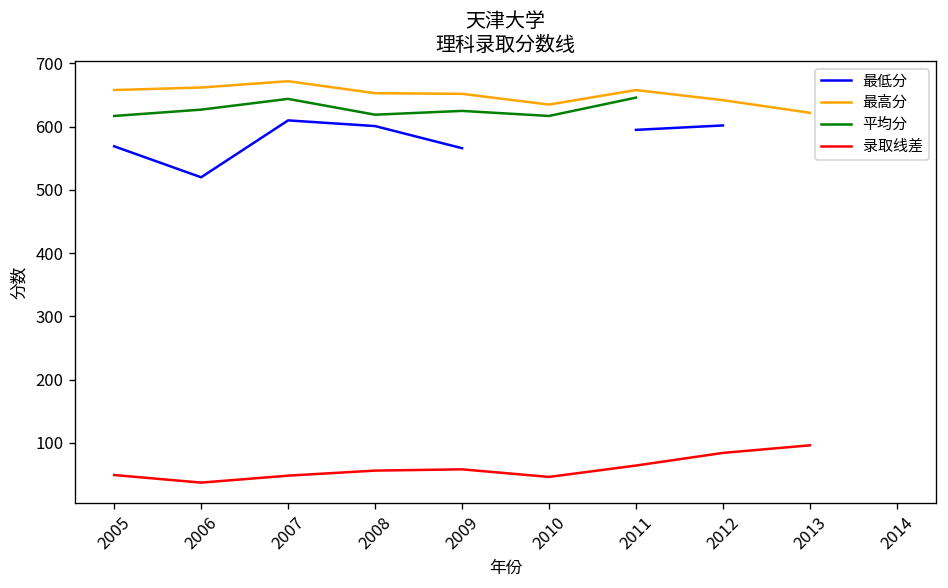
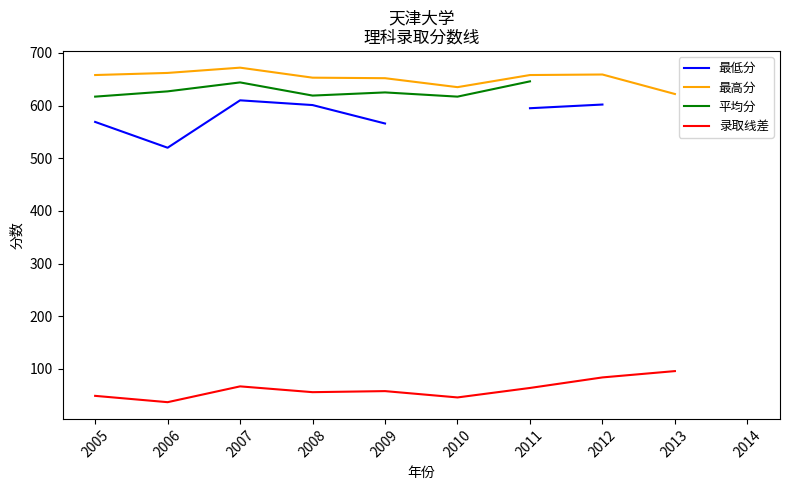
  {
    "最低分": {
      "2005": 570,
      "2006": 520,
      "2007": 610,
      "2008": 600,
      "2009": 570,
      "2011": 600,
      "2012": 600
    },
    "最高分": {
      "2005": 660,
      "2006": 660,
      "2007": 670,
      "2008": 650,
      "2009": 650,
      "2010": 640,
      "2011": 660,
-     "2012": 640,
+     "2012": 660,
      "2013": 620
    },
    "平均分": {
      "2005": 620,
      "2006": 630,
      "2007": 640,
      "2008": 620,
      "2009": 630,
      "2010": 620,
      "2011": 650
    },
    "录取线差": {
      "2005": 50,
      "2006": 40,
-     "2007": 50,
+     "2007": 70,
      "2008": 60,
      "2009": 60,
      "2010": 50,
      "2011": 60,
      "2012": 80,
      "2013": 100
    }
  }
